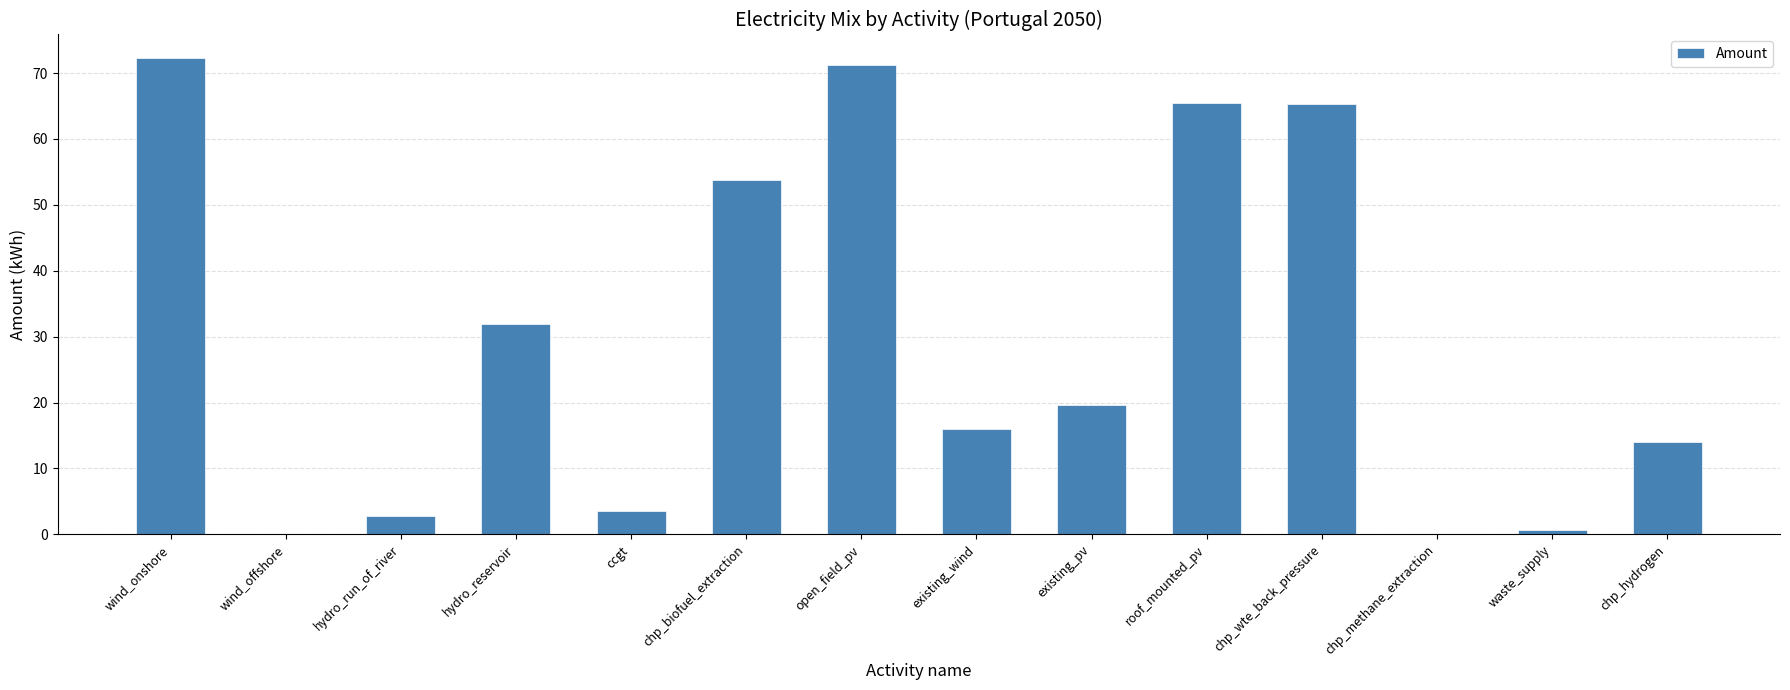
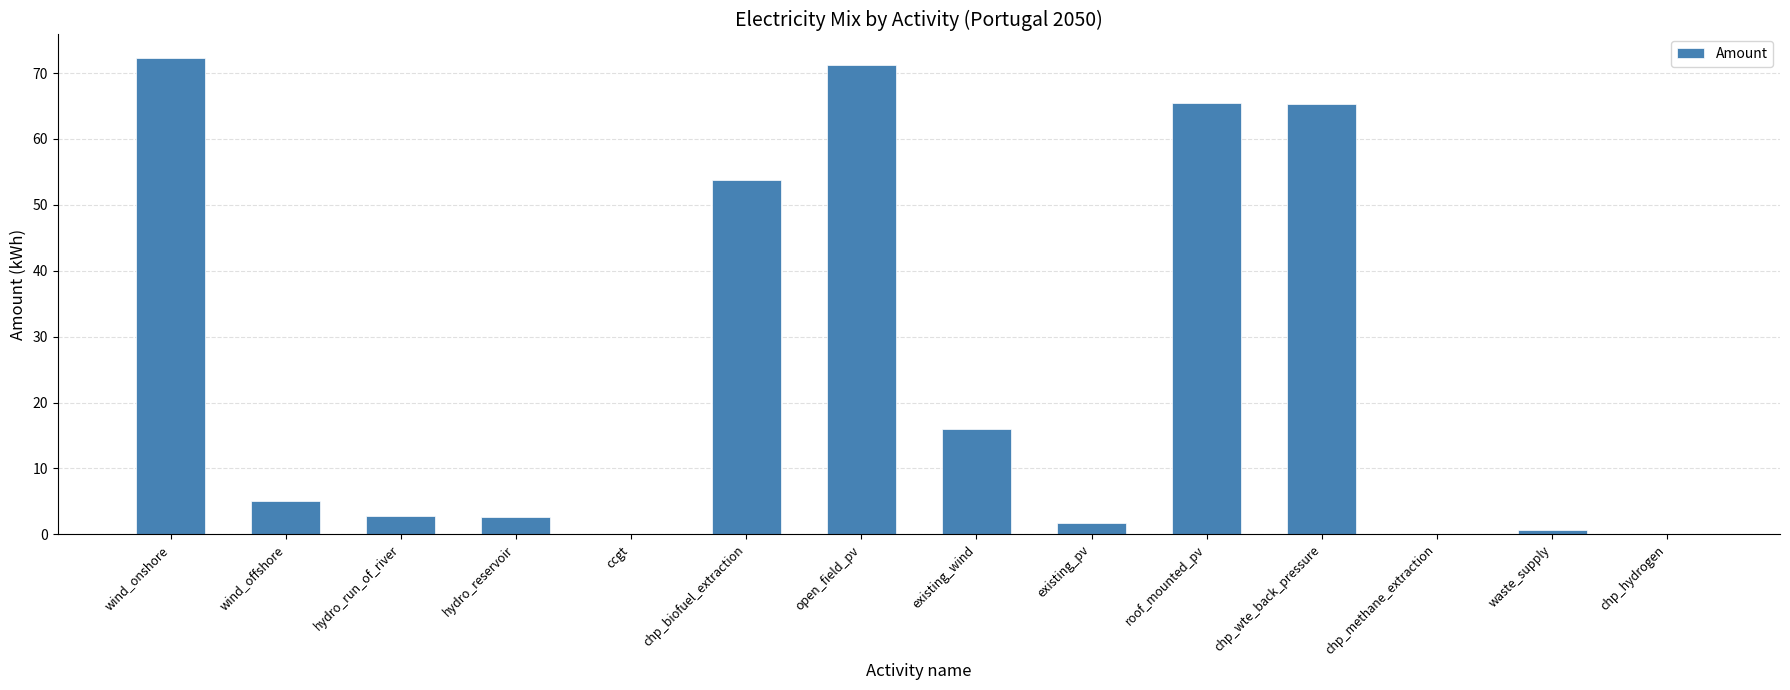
  {
    "wind_onshore": 72,
-   "wind_offshore": 0,
+   "wind_offshore": 5,
    "hydro_run_of_river": 3,
-   "hydro_reservoir": 32,
-   "ccgt": 4,
+   "hydro_reservoir": 3,
+   "ccgt": 0,
    "chp_biofuel_extraction": 54,
    "open_field_pv": 71,
    "existing_wind": 16,
-   "existing_pv": 20,
+   "existing_pv": 2,
    "roof_mounted_pv": 65,
    "chp_wte_back_pressure": 65,
    "waste_supply": 1,
-   "chp_hydrogen": 14
+   "chp_hydrogen": 0
  }
